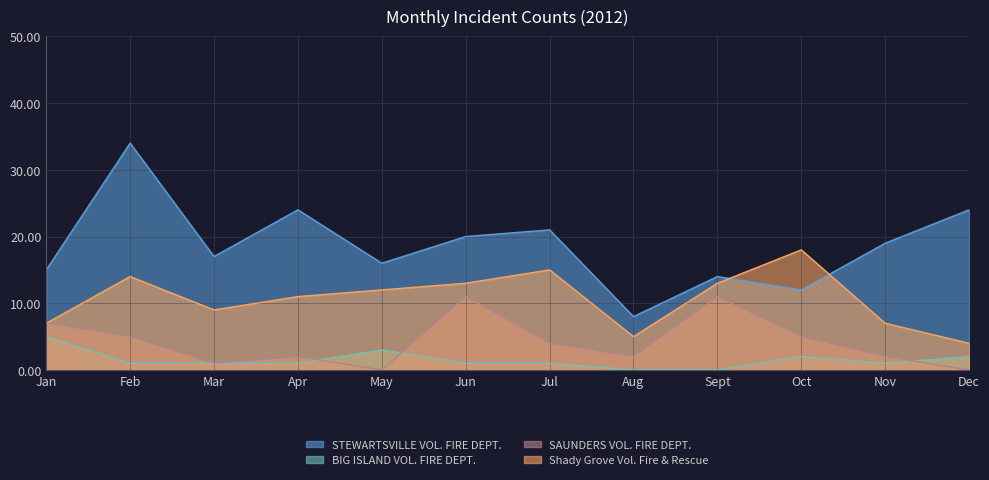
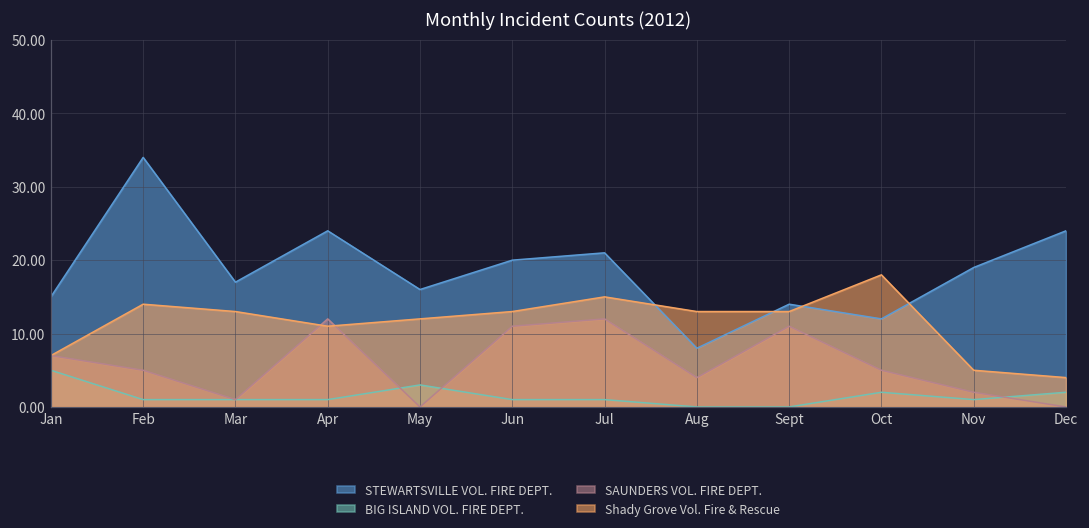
  {
    "SAUNDERS VOL. FIRE DEPT.": {
      "Feb": 5,
-     "Apr": 2,
+     "Apr": 12,
      "May": 0,
      "Jun": 11,
-     "Jul": 4,
-     "Aug": 2,
+     "Jul": 12,
+     "Aug": 4,
      "Sept": 11,
      "Oct": 5,
      "Nov": 2,
      "Dec": 0
    },
    "Shady Grove Vol. Fire & Rescue": {
      "Feb": 14,
-     "Mar": 9,
+     "Mar": 13,
      "Apr": 11,
      "May": 12,
      "Jun": 13,
      "Jul": 15,
-     "Aug": 5,
+     "Aug": 13,
      "Sept": 13,
      "Oct": 18,
-     "Nov": 7,
+     "Nov": 5,
      "Dec": 4
    }
  }
